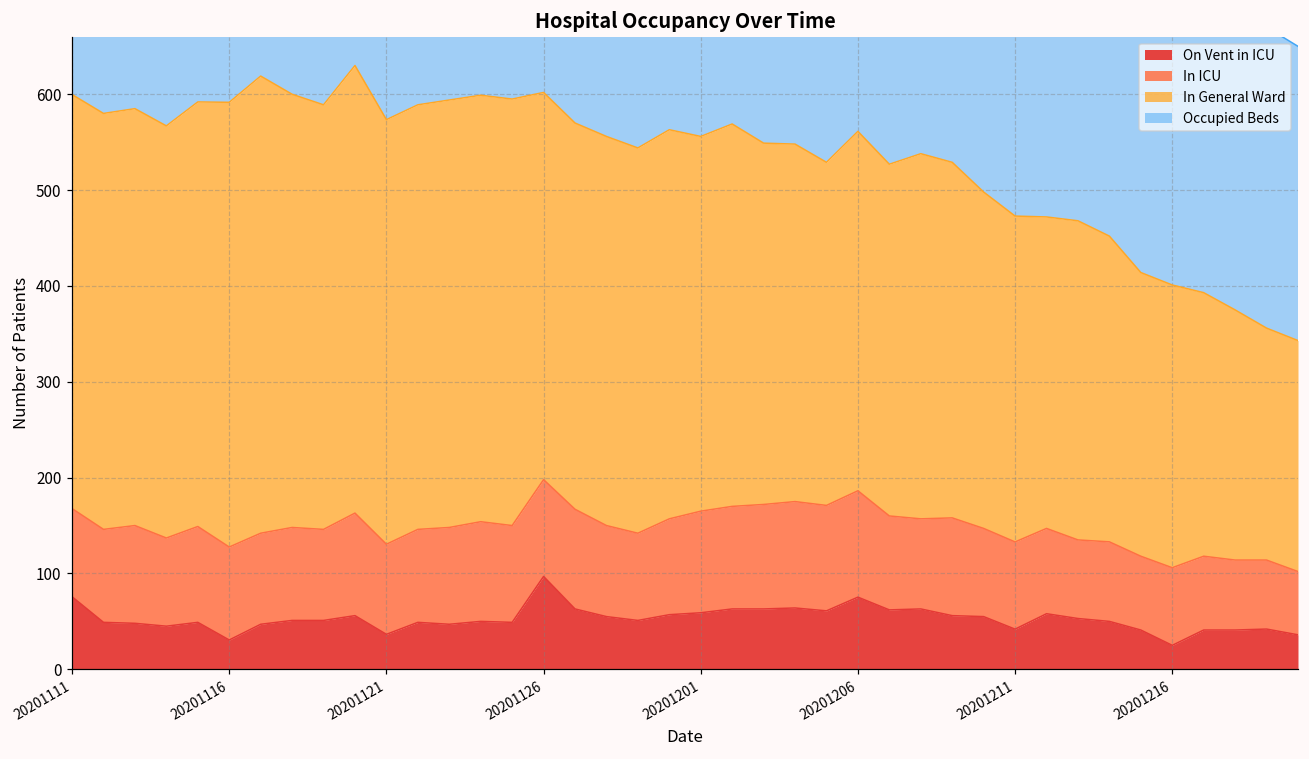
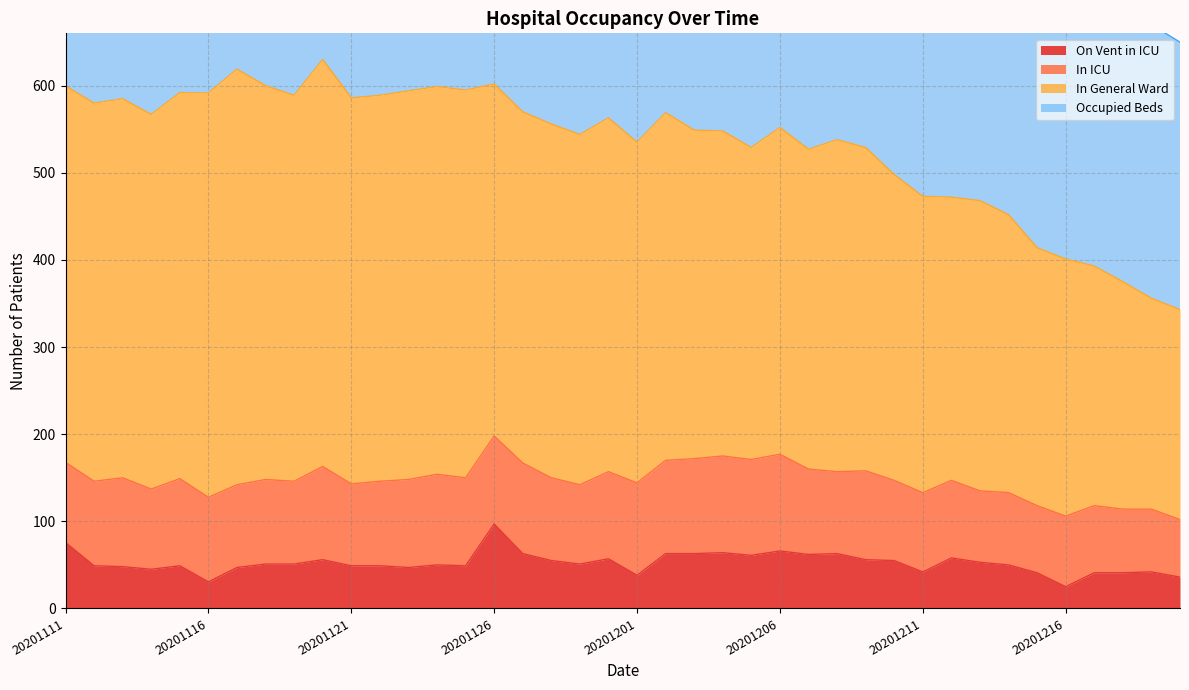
  {
    "On Vent in ICU": {
      "20201111": 80,
      "20201116": 30,
-     "20201121": 40,
+     "20201121": 50,
      "20201126": 100,
-     "20201201": 60,
-     "20201206": 80,
+     "20201201": 40,
+     "20201206": 70,
      "20201211": 40,
      "20201216": 30
    },
    "In ICU": {
      "20201111": 90,
      "20201116": 100,
      "20201121": 90,
      "20201126": 100,
      "20201201": 110,
      "20201206": 110,
      "20201211": 90,
      "20201216": 80
    },
    "In General Ward": {
      "20201111": 430,
      "20201116": 460,
      "20201121": 440,
      "20201126": 400,
      "20201201": 390,
      "20201206": 380,
      "20201211": 340,
      "20201216": 300
    }
  }
